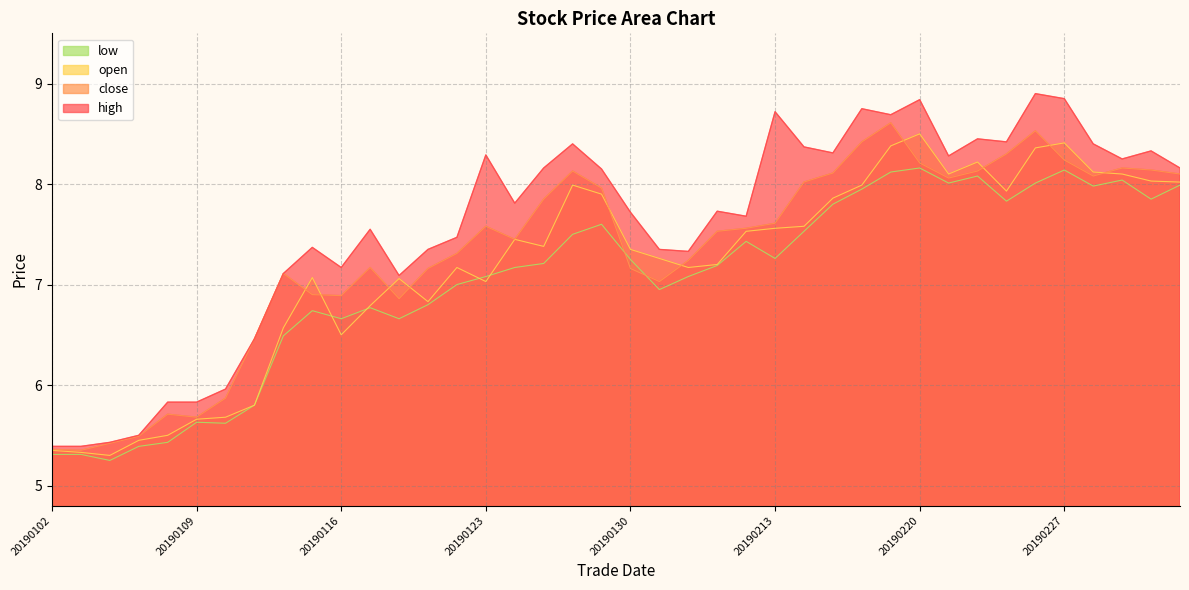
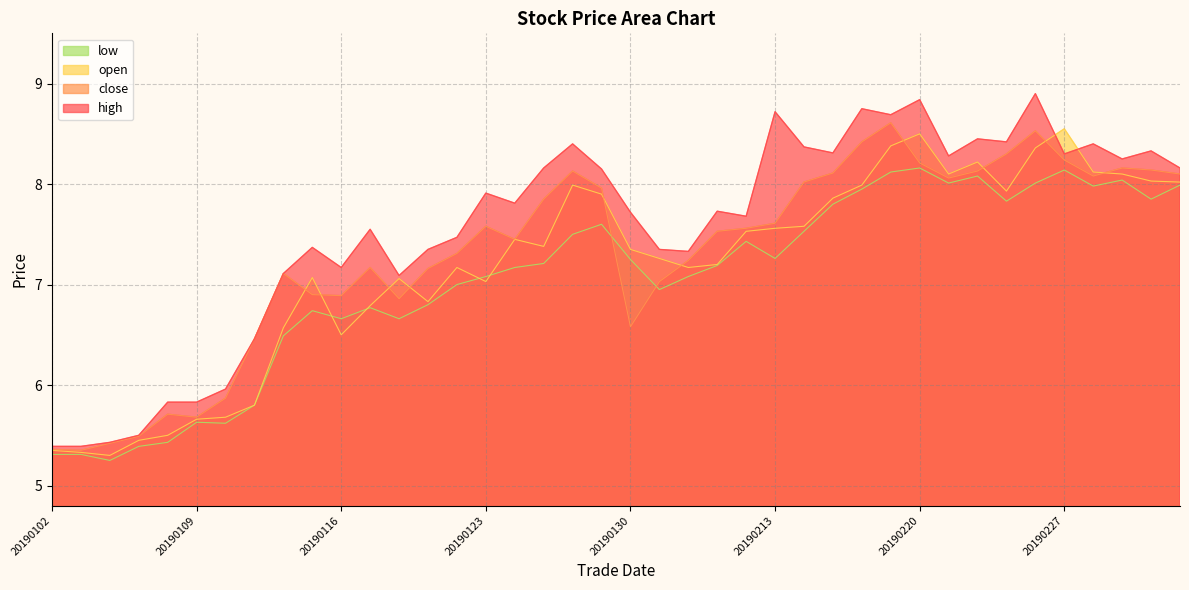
  {
    "low": {
      "20190102": 5.31,
      "20190109": 5.63,
      "20190116": 6.66,
      "20190123": 7.08,
      "20190130": 7.25,
      "20190213": 7.26,
      "20190220": 8.16,
      "20190227": 8.14
    },
    "open": {
      "20190116": 6.50,
      "20190123": 7.03,
      "20190130": 7.35,
      "20190213": 7.56,
      "20190220": 8.50,
-     "20190227": 8.41
+     "20190227": 8.55
    },
    "close": {
      "20190116": 6.89,
      "20190123": 7.58,
-     "20190130": 7.16,
+     "20190130": 6.58,
      "20190213": 7.61,
      "20190220": 8.21,
      "20190227": 8.24
    },
    "high": {
      "20190102": 5.39,
      "20190109": 5.83,
      "20190116": 7.17,
-     "20190123": 8.29,
+     "20190123": 7.91,
      "20190130": 7.72,
      "20190213": 8.72,
      "20190220": 8.84,
-     "20190227": 8.85
+     "20190227": 8.30
    }
  }
